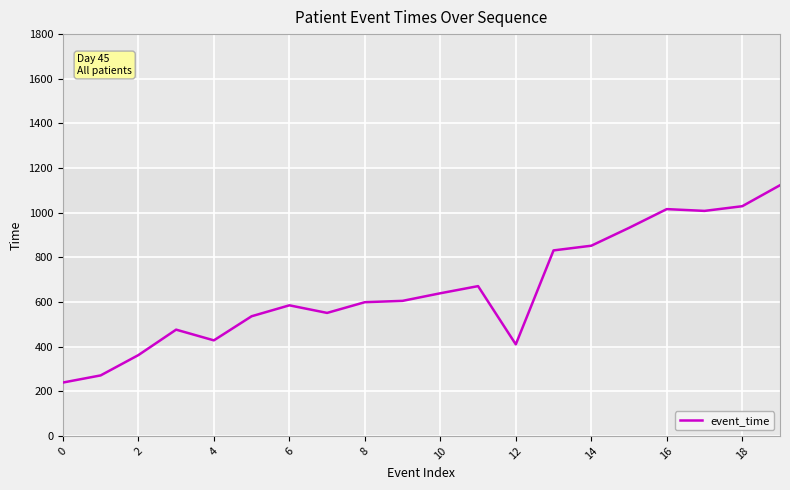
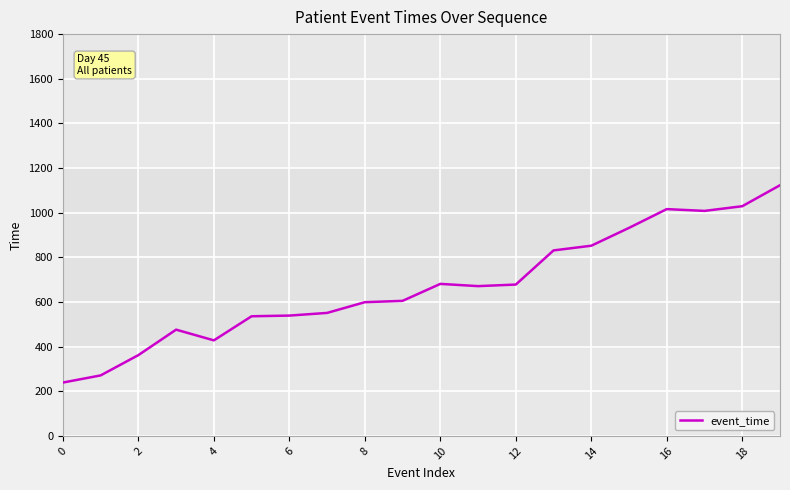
  {
    "0": 240,
    "2": 360,
    "4": 430,
-   "6": 590,
+   "6": 540,
    "8": 600,
-   "10": 640,
-   "12": 410,
+   "10": 680,
+   "12": 680,
    "14": 850,
    "16": 1020,
    "18": 1030
  }
